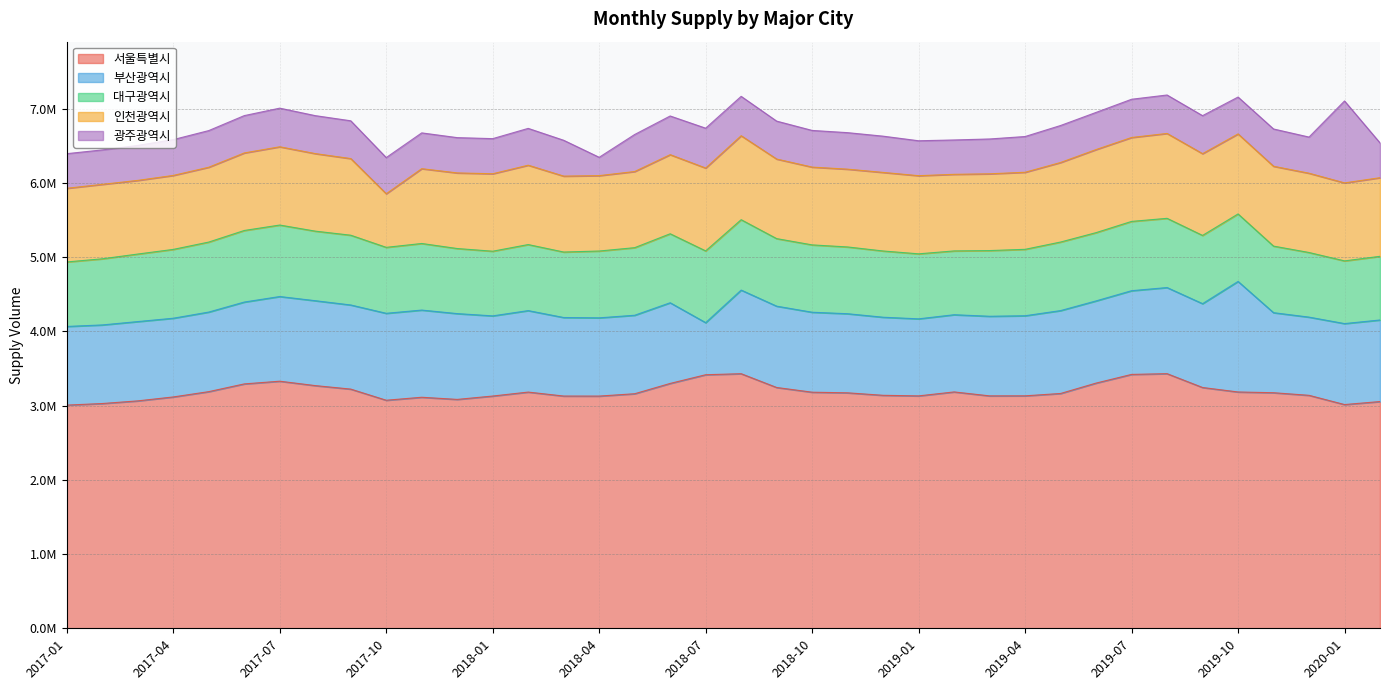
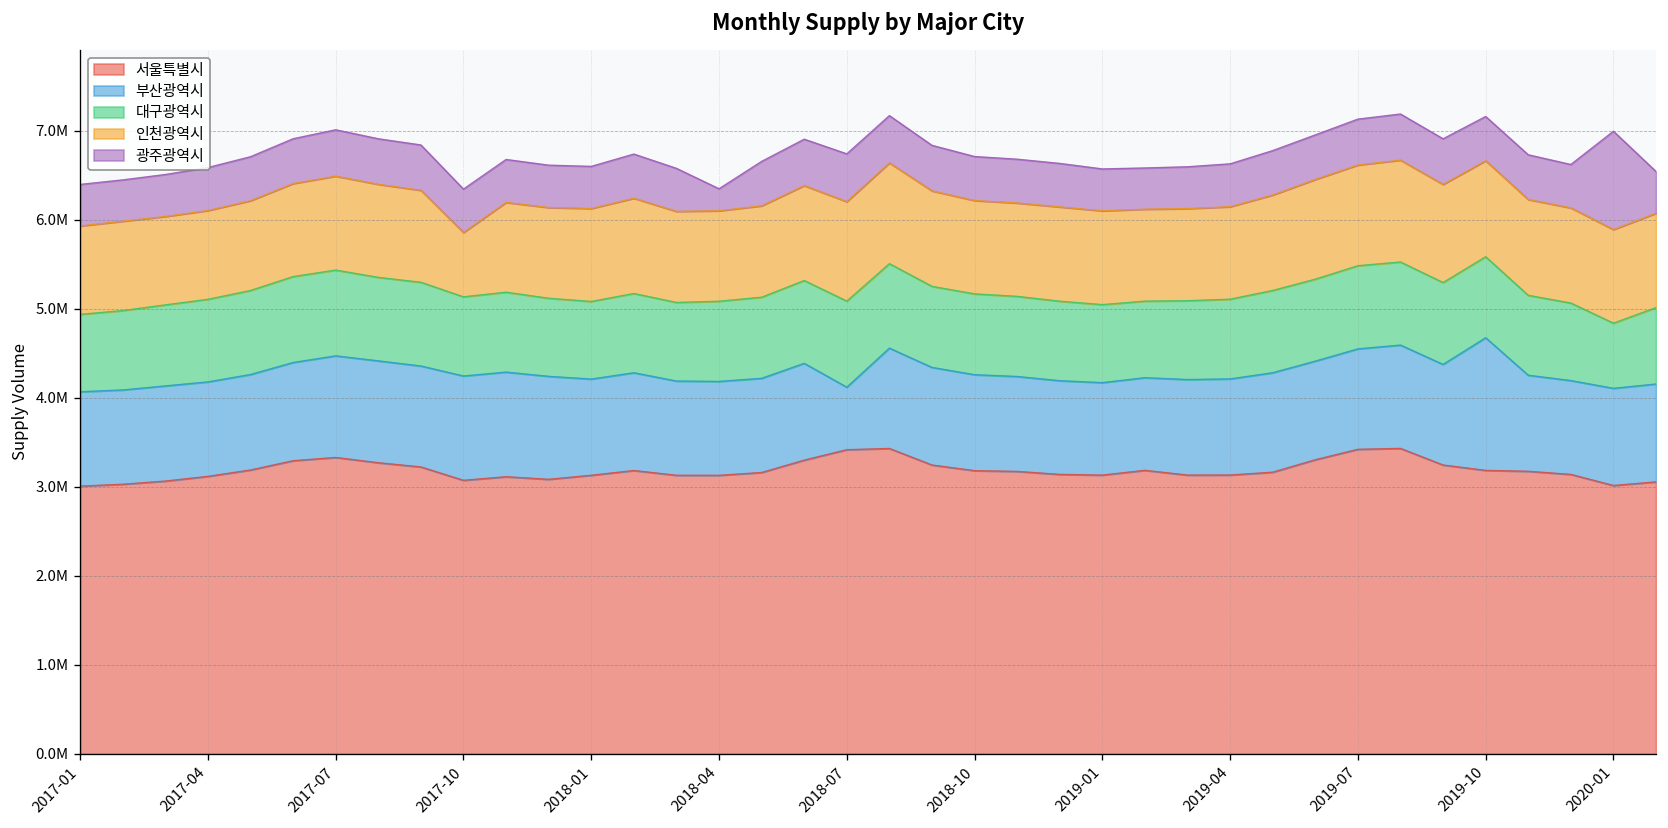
  {
    "서울특별시": {
      "2017-01": 3000000,
      "2017-04": 3100000,
      "2017-07": 3300000,
      "2017-10": 3100000,
      "2018-01": 3100000,
      "2018-04": 3100000,
      "2018-07": 3400000,
      "2018-10": 3200000,
      "2019-01": 3100000,
      "2019-04": 3100000,
      "2019-07": 3400000,
      "2019-10": 3200000,
      "2020-01": 3000000
    },
    "부산광역시": {
      "2017-01": 1100000,
      "2017-04": 1100000,
      "2017-07": 1100000,
      "2017-10": 1200000,
      "2018-01": 1100000,
      "2018-04": 1100000,
      "2018-07": 700000,
      "2018-10": 1100000,
      "2019-01": 1000000,
      "2019-04": 1100000,
      "2019-07": 1100000,
      "2019-10": 1500000,
      "2020-01": 1100000
    },
    "대구광역시": {
      "2017-01": 900000,
      "2017-04": 900000,
      "2017-07": 1000000,
      "2017-10": 900000,
      "2018-01": 900000,
      "2018-04": 900000,
      "2018-07": 1000000,
      "2018-10": 900000,
      "2019-01": 900000,
      "2019-04": 900000,
      "2019-07": 900000,
      "2019-10": 900000,
-     "2020-01": 800000
+     "2020-01": 700000
    },
    "인천광역시": {
      "2017-01": 1000000,
      "2017-04": 1000000,
      "2017-07": 1100000,
      "2017-10": 700000,
      "2018-01": 1000000,
      "2018-04": 1000000,
      "2018-07": 1100000,
      "2018-10": 1000000,
      "2019-01": 1100000,
      "2019-04": 1000000,
      "2019-07": 1100000,
      "2019-10": 1100000,
      "2020-01": 1100000
    },
    "광주광역시": {
      "2017-01": 500000,
      "2017-07": 500000,
      "2017-10": 500000,
      "2018-01": 500000,
      "2018-04": 200000,
      "2018-07": 500000,
      "2018-10": 500000,
      "2019-01": 500000,
      "2019-04": 500000,
      "2019-07": 500000,
      "2019-10": 500000,
      "2020-01": 1100000
    }
  }
